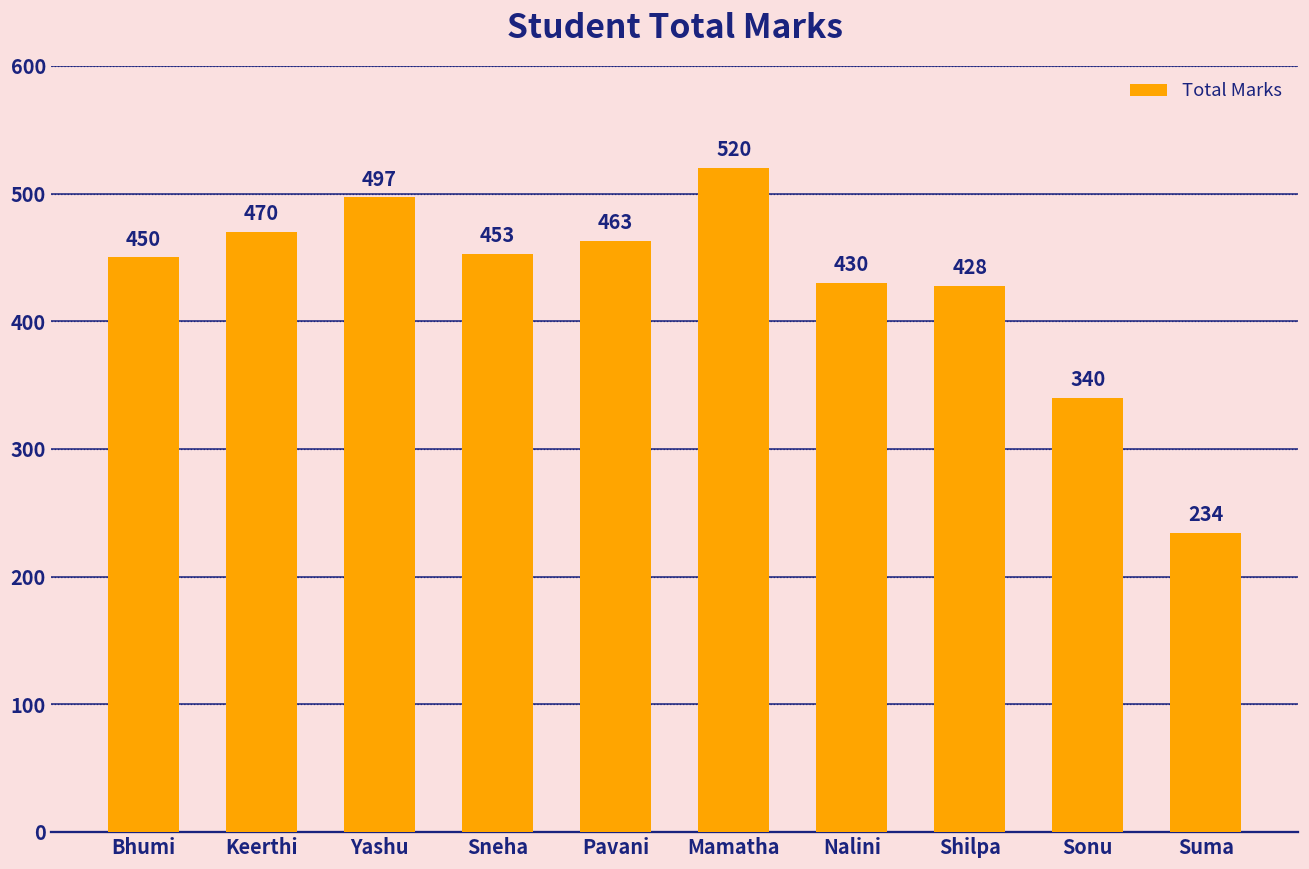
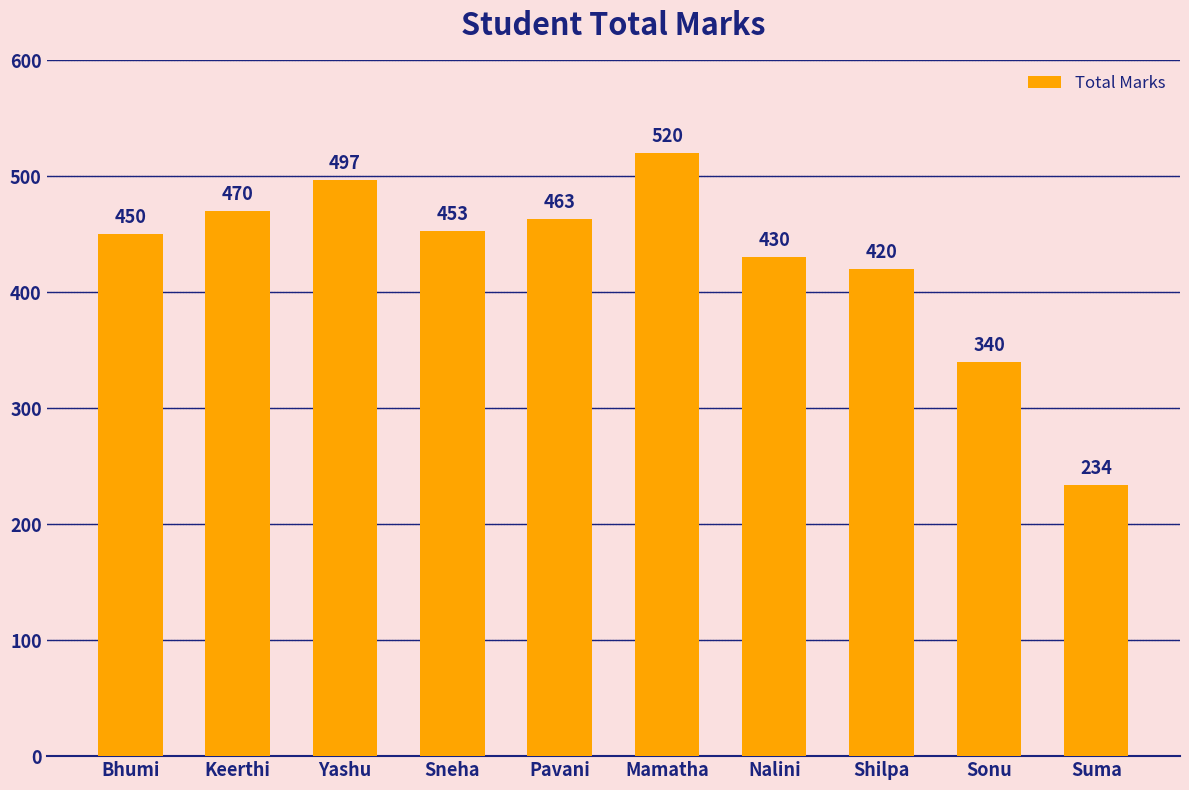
  {
    "Bhumi": 450,
    "Keerthi": 470,
    "Yashu": 497,
    "Sneha": 453,
    "Pavani": 463,
    "Mamatha": 520,
    "Nalini": 430,
-   "Shilpa": 428,
+   "Shilpa": 420,
    "Sonu": 340,
    "Suma": 234
  }
